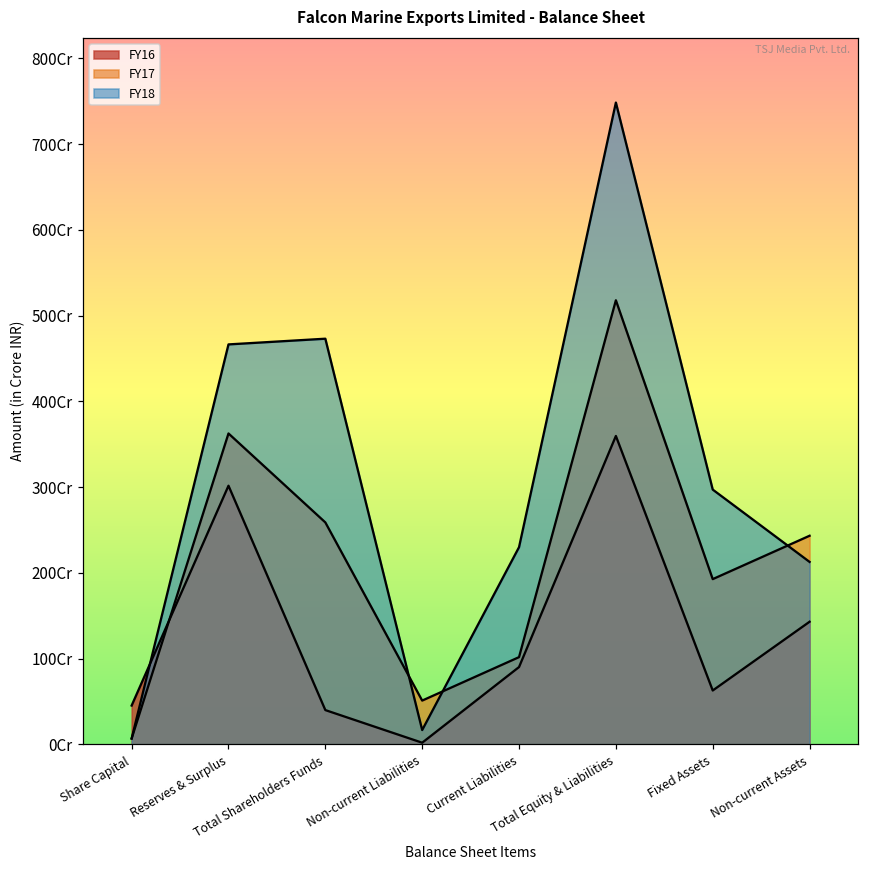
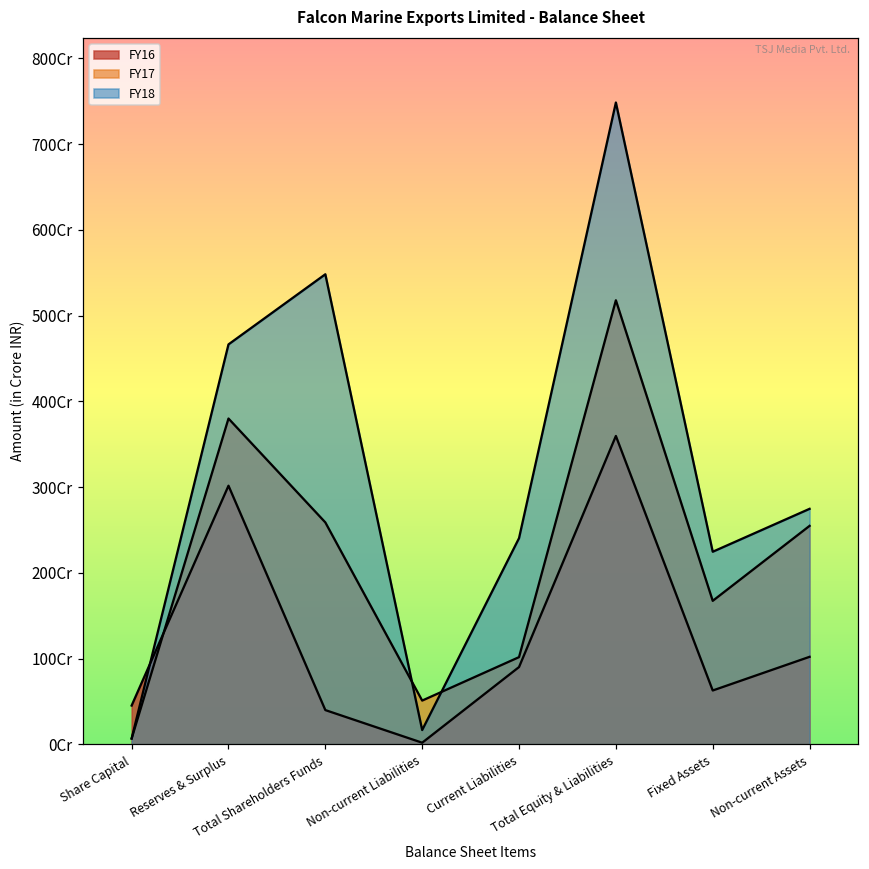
  {
    "FY16": {
      "Share Capital": "50Cr",
      "Reserves & Surplus": "300Cr",
      "Total Shareholders Funds": "40Cr",
      "Non-current Liabilities": "0Cr",
      "Current Liabilities": "90Cr",
      "Total Equity & Liabilities": "360Cr",
      "Fixed Assets": "60Cr",
-     "Non-current Assets": "140Cr"
+     "Non-current Assets": "100Cr"
    },
    "FY17": {
-     "Reserves & Surplus": "360Cr",
+     "Reserves & Surplus": "380Cr",
      "Total Shareholders Funds": "260Cr",
      "Non-current Liabilities": "50Cr",
      "Current Liabilities": "100Cr",
      "Total Equity & Liabilities": "520Cr",
-     "Fixed Assets": "190Cr",
-     "Non-current Assets": "240Cr"
+     "Fixed Assets": "170Cr",
+     "Non-current Assets": "250Cr"
    },
    "FY18": {
      "Reserves & Surplus": "470Cr",
-     "Total Shareholders Funds": "470Cr",
+     "Total Shareholders Funds": "550Cr",
      "Non-current Liabilities": "20Cr",
-     "Current Liabilities": "230Cr",
+     "Current Liabilities": "240Cr",
      "Total Equity & Liabilities": "750Cr",
-     "Fixed Assets": "300Cr",
-     "Non-current Assets": "210Cr"
+     "Fixed Assets": "220Cr",
+     "Non-current Assets": "270Cr"
    }
  }
